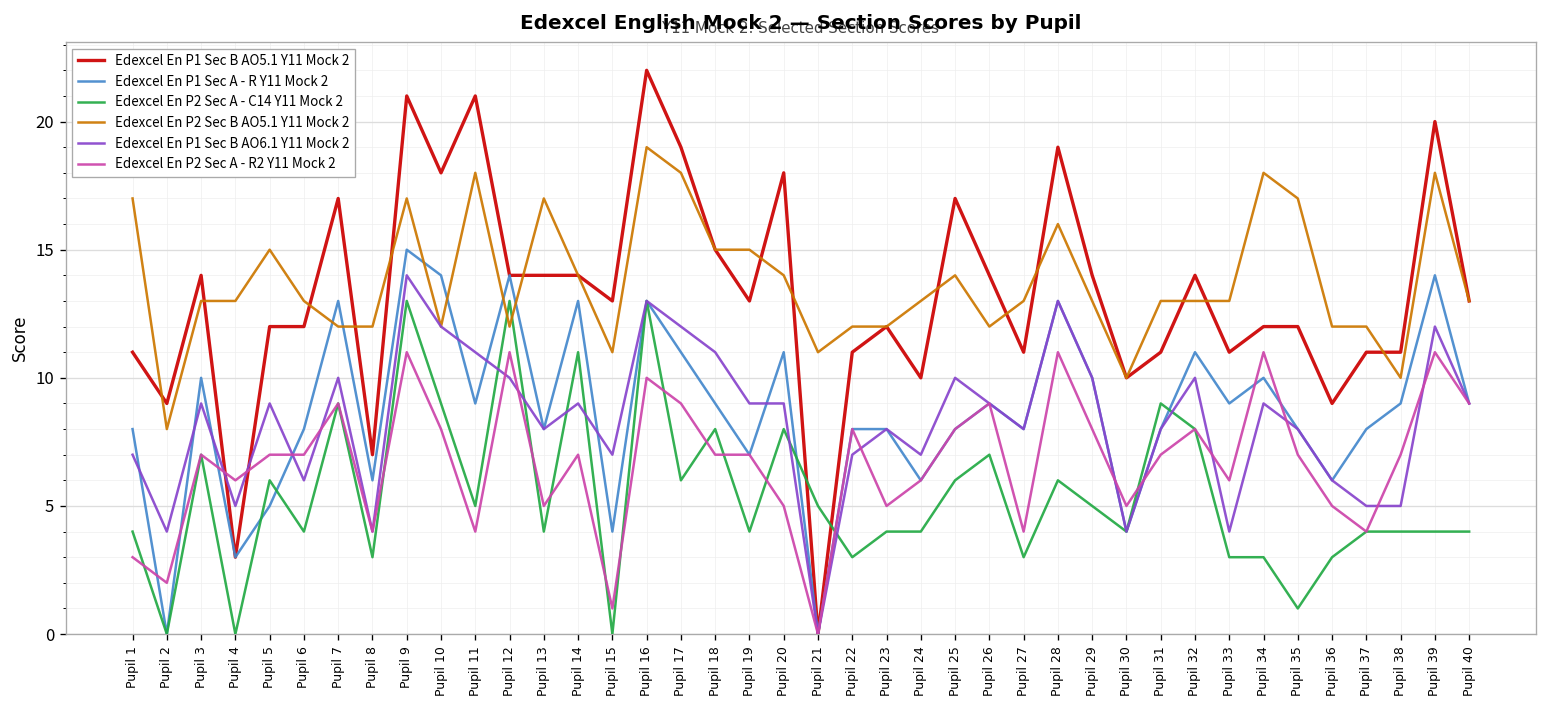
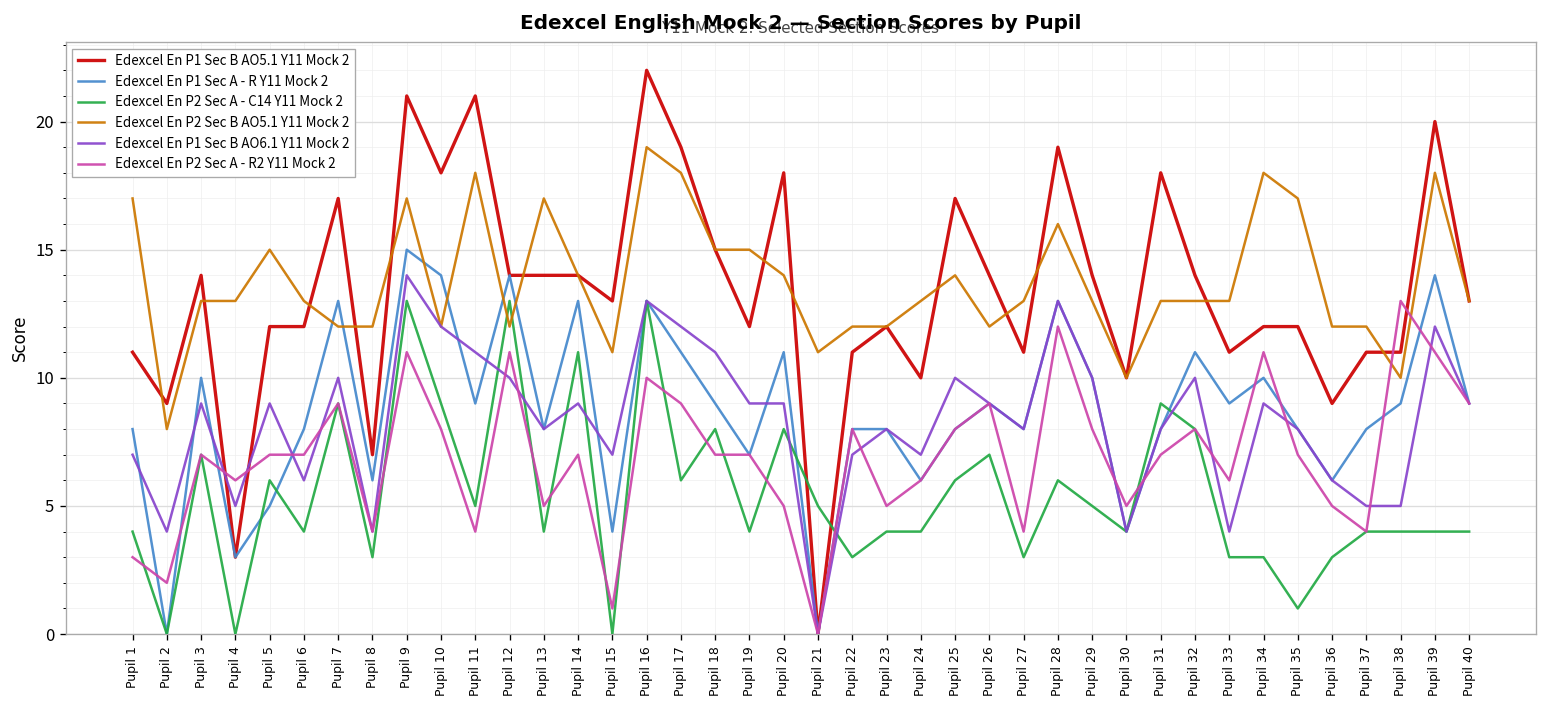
  {
    "Edexcel En P1 Sec B AO5.1 Y11 Mock 2": {
      "Pupil 1": 11,
      "Pupil 2": 9,
      "Pupil 3": 14,
      "Pupil 5": 12,
      "Pupil 6": 12,
      "Pupil 7": 17,
      "Pupil 8": 7,
      "Pupil 9": 21,
      "Pupil 10": 18,
      "Pupil 11": 21,
      "Pupil 13": 14,
      "Pupil 15": 13,
      "Pupil 16": 22,
      "Pupil 17": 19,
-     "Pupil 19": 13,
+     "Pupil 19": 12,
      "Pupil 20": 18,
      "Pupil 22": 11,
      "Pupil 24": 10,
      "Pupil 25": 17,
      "Pupil 26": 14,
      "Pupil 27": 11,
      "Pupil 28": 19,
      "Pupil 29": 14,
-     "Pupil 31": 11,
+     "Pupil 31": 18,
      "Pupil 32": 14,
      "Pupil 33": 11,
      "Pupil 34": 12,
      "Pupil 35": 12,
      "Pupil 36": 9,
      "Pupil 37": 11,
      "Pupil 38": 11,
      "Pupil 39": 20
    },
    "Edexcel En P1 Sec A - R Y11 Mock 2": {
      "Pupil 1": 8,
      "Pupil 3": 10,
      "Pupil 5": 5,
      "Pupil 6": 8,
      "Pupil 7": 13,
      "Pupil 8": 6,
      "Pupil 9": 15,
      "Pupil 10": 14,
      "Pupil 11": 9,
      "Pupil 14": 13,
      "Pupil 15": 4,
      "Pupil 17": 11,
      "Pupil 18": 9,
      "Pupil 20": 11,
      "Pupil 32": 11,
      "Pupil 33": 9,
      "Pupil 34": 10,
      "Pupil 37": 8,
      "Pupil 38": 9,
      "Pupil 39": 14
    },
    "Edexcel En P2 Sec A - C14 Y11 Mock 2": {
      "Pupil 1": 4,
      "Pupil 4": 0,
      "Pupil 5": 6,
      "Pupil 6": 4,
      "Pupil 8": 3,
      "Pupil 9": 13,
      "Pupil 10": 9,
      "Pupil 11": 5,
      "Pupil 12": 13,
      "Pupil 13": 4,
      "Pupil 14": 11,
      "Pupil 15": 0,
      "Pupil 17": 6,
      "Pupil 18": 8,
      "Pupil 19": 4,
      "Pupil 20": 8,
      "Pupil 21": 5,
      "Pupil 22": 3,
      "Pupil 23": 4,
      "Pupil 24": 4,
      "Pupil 25": 6,
      "Pupil 26": 7,
      "Pupil 27": 3,
      "Pupil 28": 6,
      "Pupil 29": 5,
      "Pupil 31": 9,
      "Pupil 33": 3,
      "Pupil 34": 3,
      "Pupil 35": 1,
      "Pupil 36": 3,
      "Pupil 38": 4,
      "Pupil 39": 4,
      "Pupil 40": 4
    },
    "Edexcel En P2 Sec B AO5.1 Y11 Mock 2": {
      "Pupil 1": 17,
      "Pupil 2": 8,
      "Pupil 3": 13,
      "Pupil 4": 13,
      "Pupil 5": 15,
      "Pupil 6": 13,
      "Pupil 7": 12,
      "Pupil 8": 12,
      "Pupil 9": 17,
      "Pupil 11": 18,
      "Pupil 12": 12,
      "Pupil 13": 17,
      "Pupil 15": 11,
      "Pupil 16": 19,
      "Pupil 17": 18,
      "Pupil 19": 15,
      "Pupil 20": 14,
      "Pupil 21": 11,
      "Pupil 22": 12,
      "Pupil 24": 13,
      "Pupil 25": 14,
      "Pupil 26": 12,
      "Pupil 27": 13,
      "Pupil 28": 16,
      "Pupil 29": 13,
      "Pupil 31": 13,
      "Pupil 32": 13,
      "Pupil 33": 13,
      "Pupil 34": 18,
      "Pupil 35": 17,
      "Pupil 36": 12,
      "Pupil 37": 12,
      "Pupil 38": 10,
      "Pupil 39": 18
    },
    "Edexcel En P1 Sec B AO6.1 Y11 Mock 2": {
      "Pupil 1": 7,
      "Pupil 2": 4,
      "Pupil 3": 9,
      "Pupil 4": 5,
      "Pupil 5": 9,
      "Pupil 6": 6,
      "Pupil 7": 10,
      "Pupil 9": 14,
      "Pupil 11": 11,
      "Pupil 12": 10,
      "Pupil 14": 9,
      "Pupil 15": 7,
      "Pupil 17": 12,
      "Pupil 18": 11,
      "Pupil 19": 9,
      "Pupil 20": 9,
      "Pupil 22": 7,
      "Pupil 24": 7,
      "Pupil 25": 10,
      "Pupil 32": 10,
      "Pupil 33": 4,
      "Pupil 34": 9,
      "Pupil 37": 5,
      "Pupil 38": 5,
      "Pupil 39": 12
    },
    "Edexcel En P2 Sec A - R2 Y11 Mock 2": {
      "Pupil 1": 3,
      "Pupil 2": 2,
      "Pupil 4": 6,
      "Pupil 5": 7,
      "Pupil 6": 7,
      "Pupil 9": 11,
      "Pupil 10": 8,
      "Pupil 11": 4,
      "Pupil 12": 11,
      "Pupil 13": 5,
      "Pupil 14": 7,
      "Pupil 15": 1,
      "Pupil 16": 10,
      "Pupil 17": 9,
      "Pupil 18": 7,
      "Pupil 20": 5,
      "Pupil 23": 5,
      "Pupil 27": 4,
-     "Pupil 28": 11,
+     "Pupil 28": 12,
      "Pupil 29": 8,
      "Pupil 30": 5,
      "Pupil 31": 7,
      "Pupil 33": 6,
      "Pupil 34": 11,
      "Pupil 35": 7,
      "Pupil 36": 5,
-     "Pupil 38": 7,
+     "Pupil 38": 13,
      "Pupil 39": 11
    }
  }
